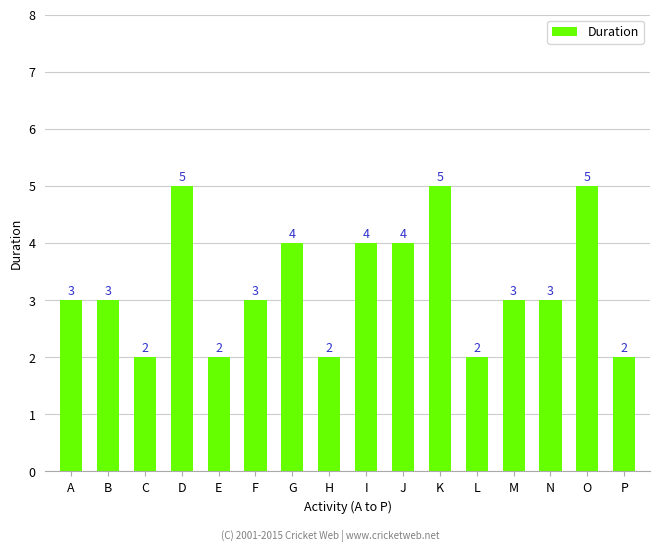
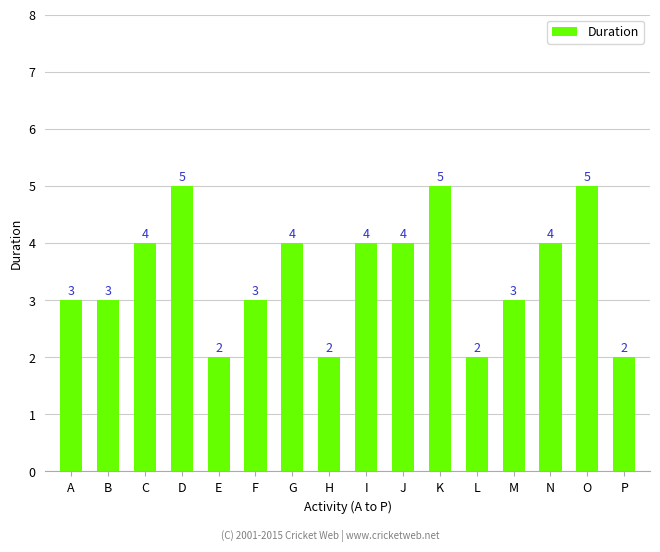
  {
    "A": 3,
    "B": 3,
-   "C": 2,
+   "C": 4,
    "D": 5,
    "E": 2,
    "F": 3,
    "G": 4,
    "H": 2,
    "I": 4,
    "J": 4,
    "K": 5,
    "L": 2,
    "M": 3,
-   "N": 3,
+   "N": 4,
    "O": 5,
    "P": 2
  }
